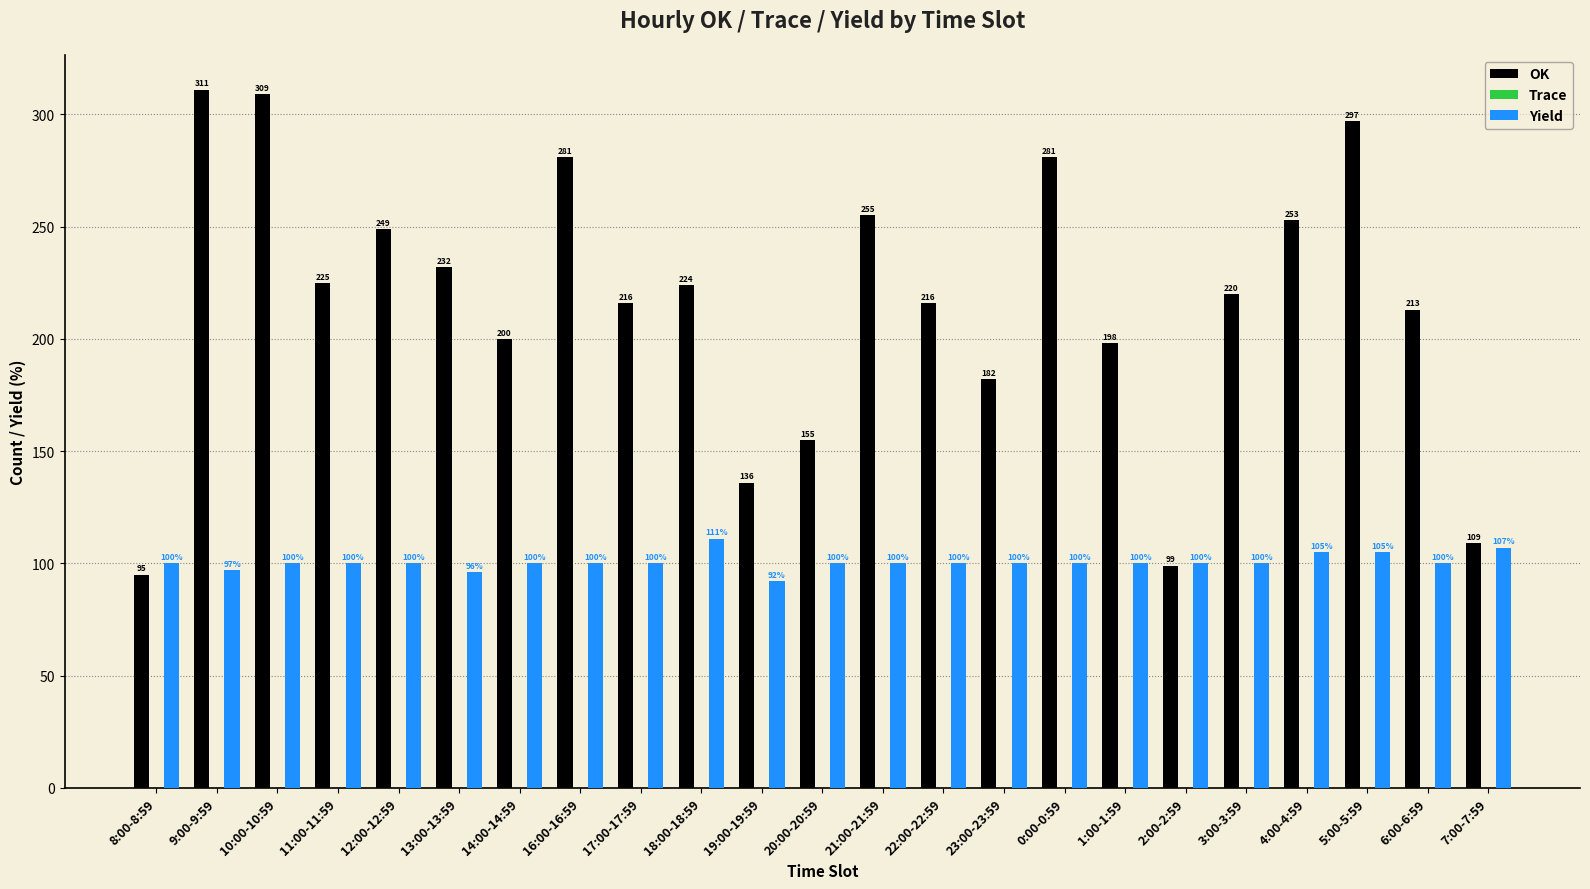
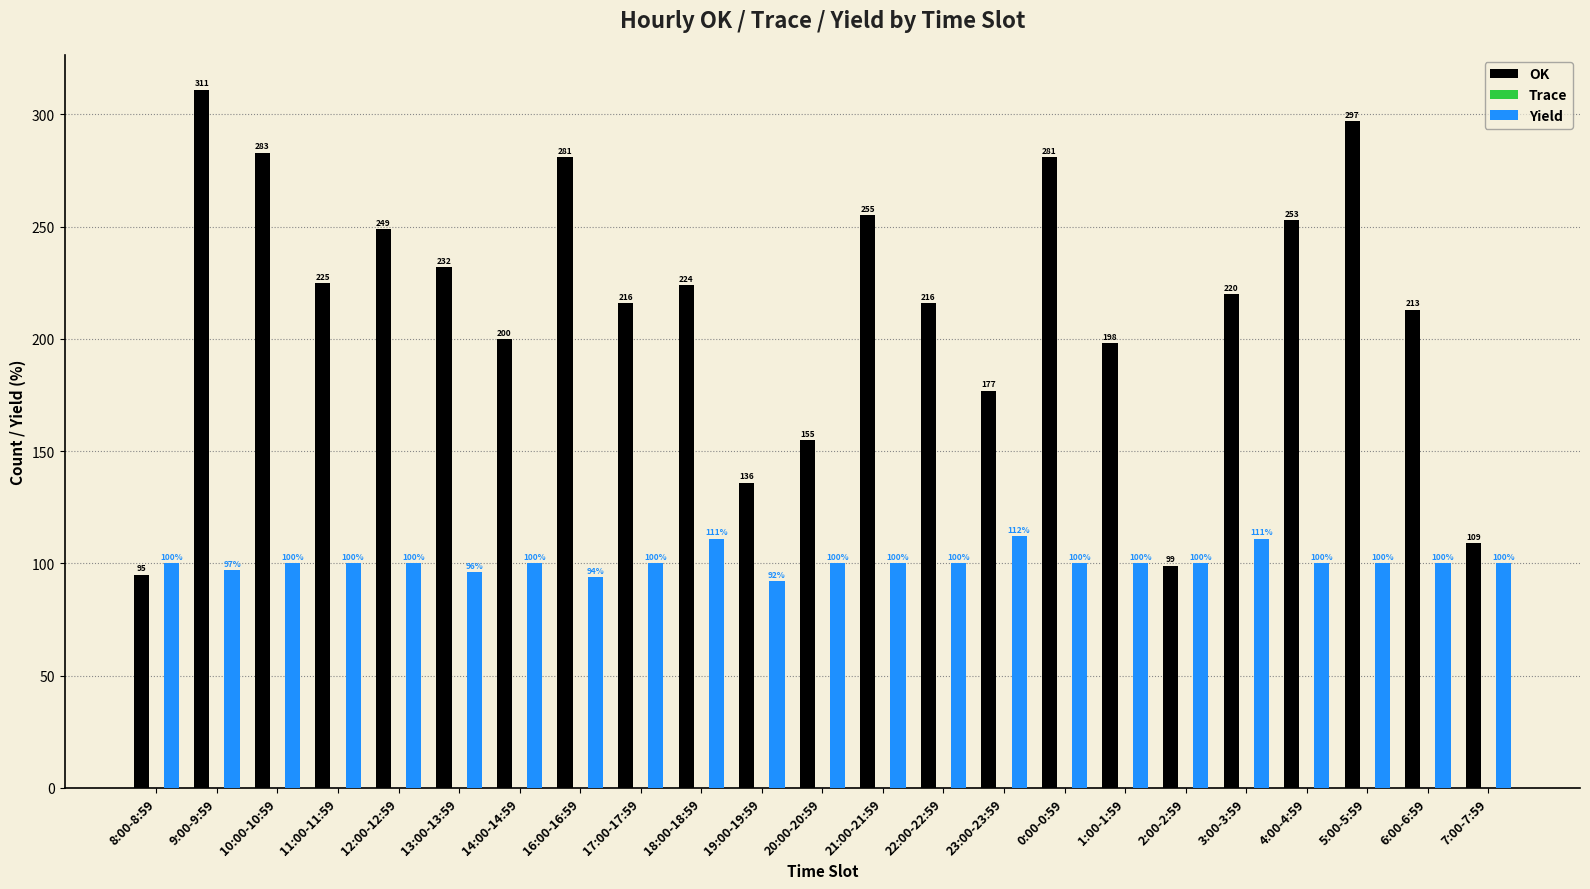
  {
    "OK": {
      "8:00-8:59": "95",
      "9:00-9:59": "311",
-     "10:00-10:59": "309",
+     "10:00-10:59": "283",
      "11:00-11:59": "225",
      "12:00-12:59": "249",
      "13:00-13:59": "232",
      "14:00-14:59": "200",
      "16:00-16:59": "281",
      "17:00-17:59": "216",
      "18:00-18:59": "224",
      "19:00-19:59": "136",
      "20:00-20:59": "155",
      "21:00-21:59": "255",
      "22:00-22:59": "216",
-     "23:00-23:59": "182",
+     "23:00-23:59": "177",
      "0:00-0:59": "281",
      "1:00-1:59": "198",
      "2:00-2:59": "99",
      "3:00-3:59": "220",
      "4:00-4:59": "253",
      "5:00-5:59": "297",
      "6:00-6:59": "213",
      "7:00-7:59": "109"
    },
    "Trace": {
      "8:00-8:59": "0",
      "9:00-9:59": "0",
      "10:00-10:59": "0",
      "11:00-11:59": "0",
      "12:00-12:59": "0",
      "13:00-13:59": "0",
      "14:00-14:59": "0",
      "16:00-16:59": "0",
      "17:00-17:59": "0",
      "18:00-18:59": "0",
      "19:00-19:59": "0",
      "20:00-20:59": "0",
      "21:00-21:59": "0",
      "22:00-22:59": "0",
      "23:00-23:59": "0",
      "0:00-0:59": "0",
      "1:00-1:59": "0",
      "2:00-2:59": "0",
      "3:00-3:59": "0",
      "4:00-4:59": "0",
      "5:00-5:59": "0",
      "6:00-6:59": "0",
      "7:00-7:59": "0"
    },
    "Yield": {
      "8:00-8:59": "100%",
      "9:00-9:59": "97%",
      "10:00-10:59": "100%",
      "11:00-11:59": "100%",
      "12:00-12:59": "100%",
      "13:00-13:59": "96%",
      "14:00-14:59": "100%",
-     "16:00-16:59": "100%",
+     "16:00-16:59": "94%",
      "17:00-17:59": "100%",
      "18:00-18:59": "111%",
      "19:00-19:59": "92%",
      "20:00-20:59": "100%",
      "21:00-21:59": "100%",
      "22:00-22:59": "100%",
-     "23:00-23:59": "100%",
+     "23:00-23:59": "112%",
      "0:00-0:59": "100%",
      "1:00-1:59": "100%",
      "2:00-2:59": "100%",
-     "3:00-3:59": "100%",
-     "4:00-4:59": "105%",
-     "5:00-5:59": "105%",
+     "3:00-3:59": "111%",
+     "4:00-4:59": "100%",
+     "5:00-5:59": "100%",
      "6:00-6:59": "100%",
-     "7:00-7:59": "107%"
+     "7:00-7:59": "100%"
    }
  }
